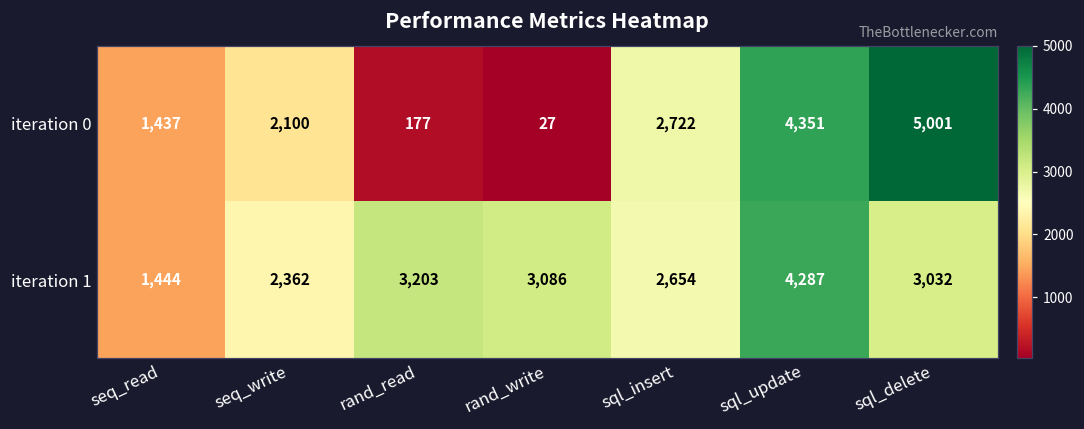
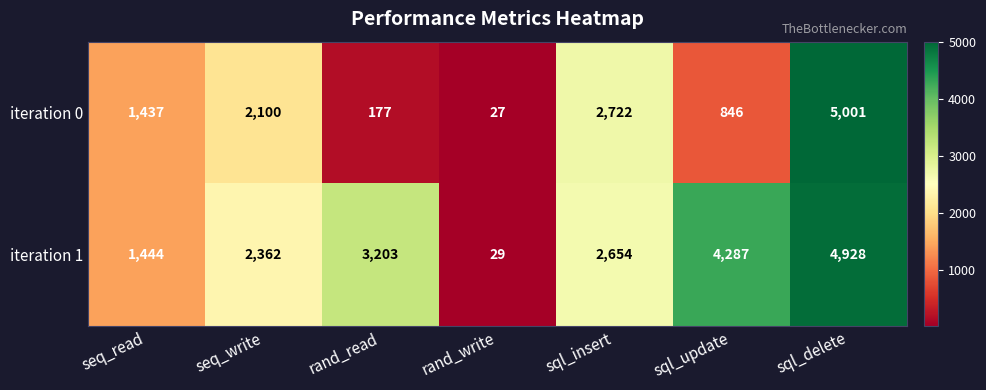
  {
    "iteration 0": {
      "seq_read": "1,437",
      "seq_write": "2,100",
      "rand_read": "177",
      "rand_write": "27",
      "sql_insert": "2,722",
-     "sql_update": "4,351",
+     "sql_update": "846",
      "sql_delete": "5,001"
    },
    "iteration 1": {
      "seq_read": "1,444",
      "seq_write": "2,362",
      "rand_read": "3,203",
-     "rand_write": "3,086",
+     "rand_write": "29",
      "sql_insert": "2,654",
      "sql_update": "4,287",
-     "sql_delete": "3,032"
+     "sql_delete": "4,928"
    }
  }
